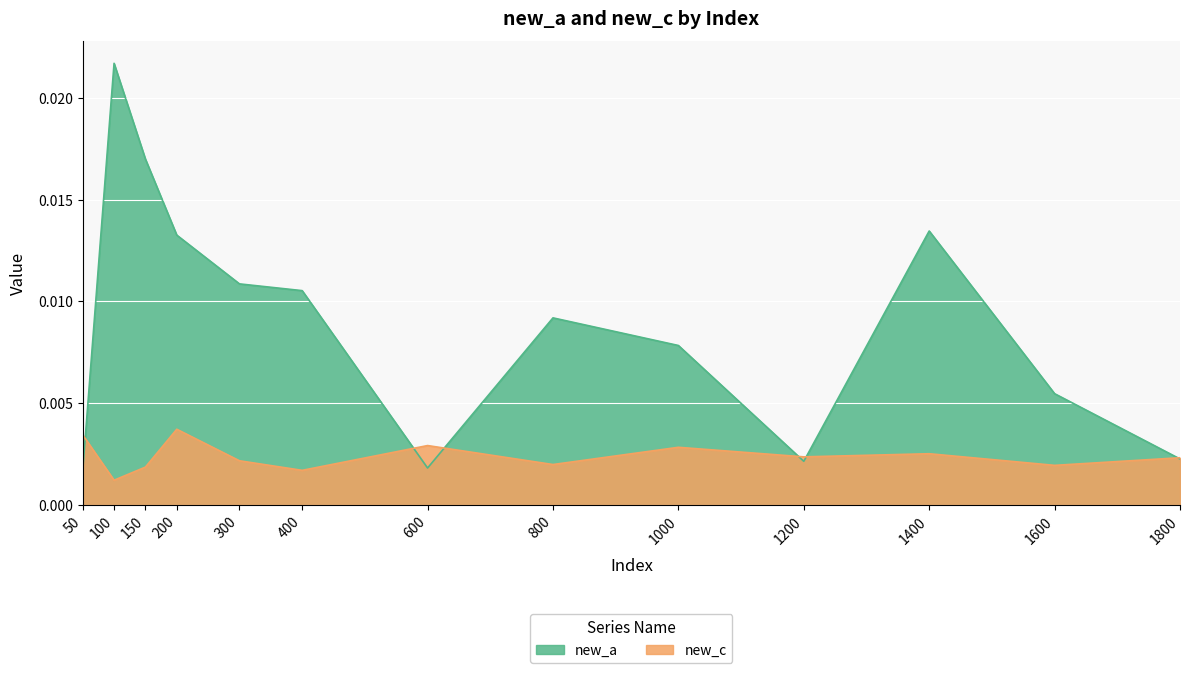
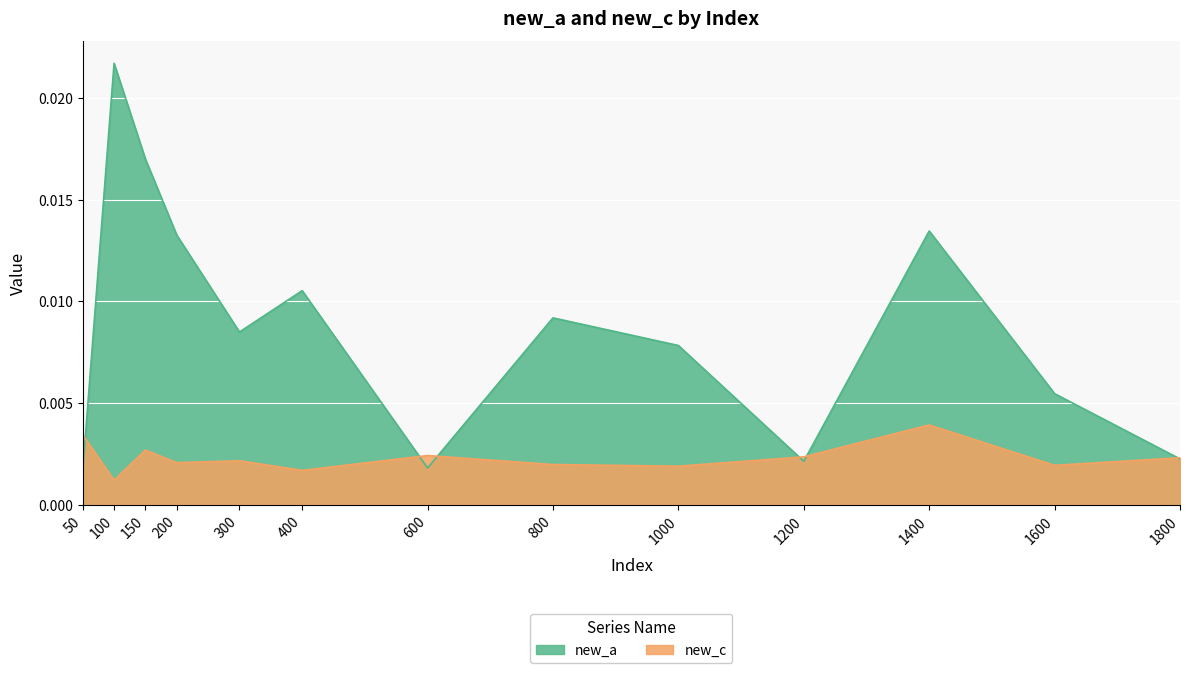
  {
    "new_a": {
      "50": 0.0017,
      "100": 0.0217,
      "150": 0.0170,
      "200": 0.0133,
-     "300": 0.0109,
+     "300": 0.0085,
      "400": 0.0105,
      "600": 0.0018,
      "800": 0.0092,
      "1000": 0.0078,
      "1200": 0.0021,
      "1400": 0.0135,
      "1600": 0.0055
    },
    "new_c": {
      "50": 0.0034,
      "100": 0.0012,
-     "150": 0.0019,
-     "200": 0.0037,
+     "150": 0.0027,
+     "200": 0.0021,
      "300": 0.0022,
      "400": 0.0017,
-     "600": 0.0029,
+     "600": 0.0024,
      "800": 0.0020,
-     "1000": 0.0028,
+     "1000": 0.0019,
      "1200": 0.0024,
-     "1400": 0.0025,
+     "1400": 0.0039,
      "1600": 0.0019
    }
  }
